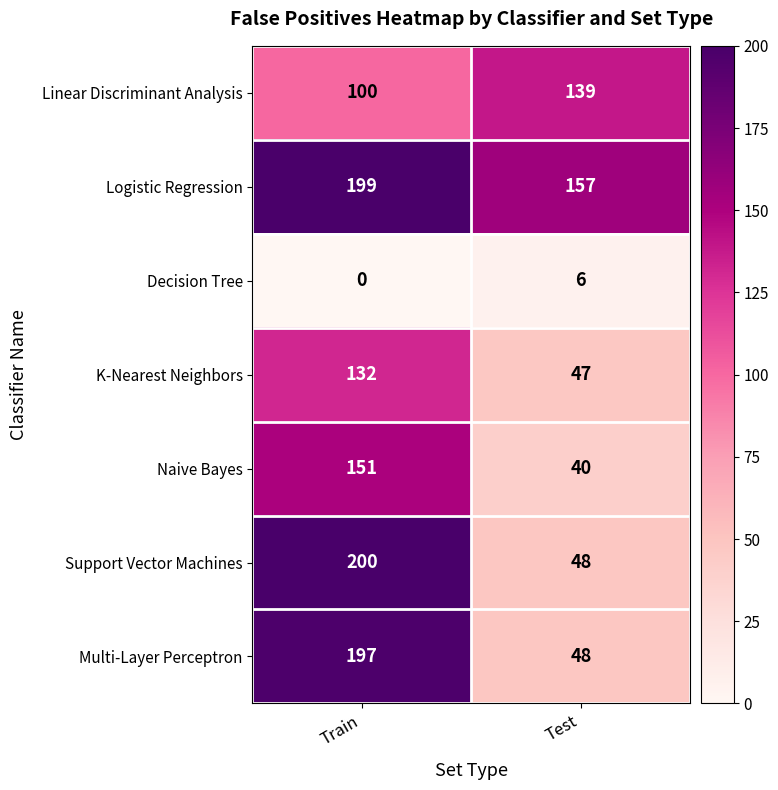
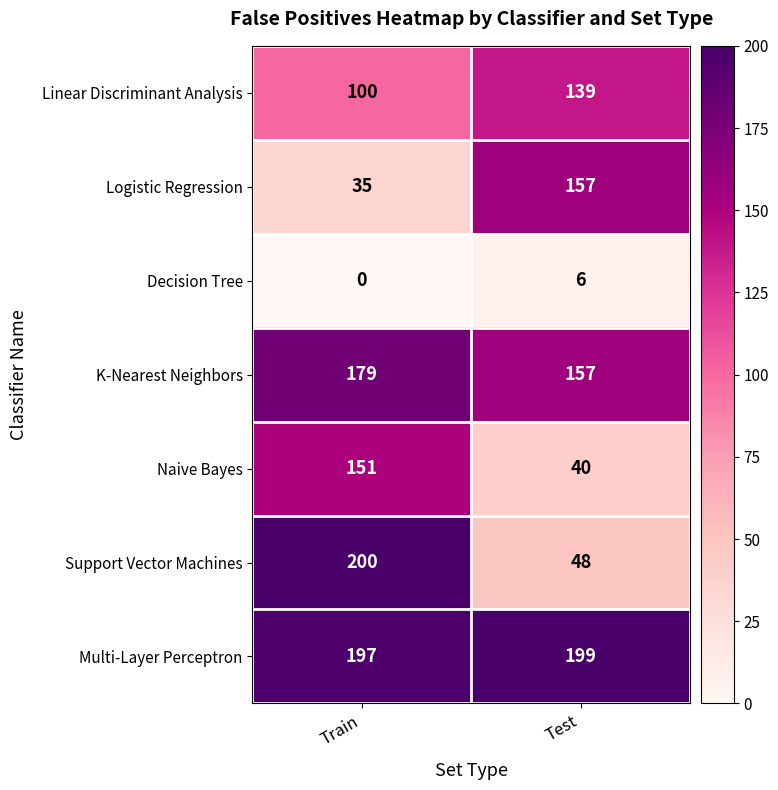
  {
    "Linear Discriminant Analysis": {
      "Train": 100,
      "Test": 139
    },
    "Logistic Regression": {
-     "Train": 199,
+     "Train": 35,
      "Test": 157
    },
    "Decision Tree": {
      "Train": 0,
      "Test": 6
    },
    "K-Nearest Neighbors": {
-     "Train": 132,
-     "Test": 47
+     "Train": 179,
+     "Test": 157
    },
    "Naive Bayes": {
      "Train": 151,
      "Test": 40
    },
    "Support Vector Machines": {
      "Train": 200,
      "Test": 48
    },
    "Multi-Layer Perceptron": {
      "Train": 197,
-     "Test": 48
+     "Test": 199
    }
  }
